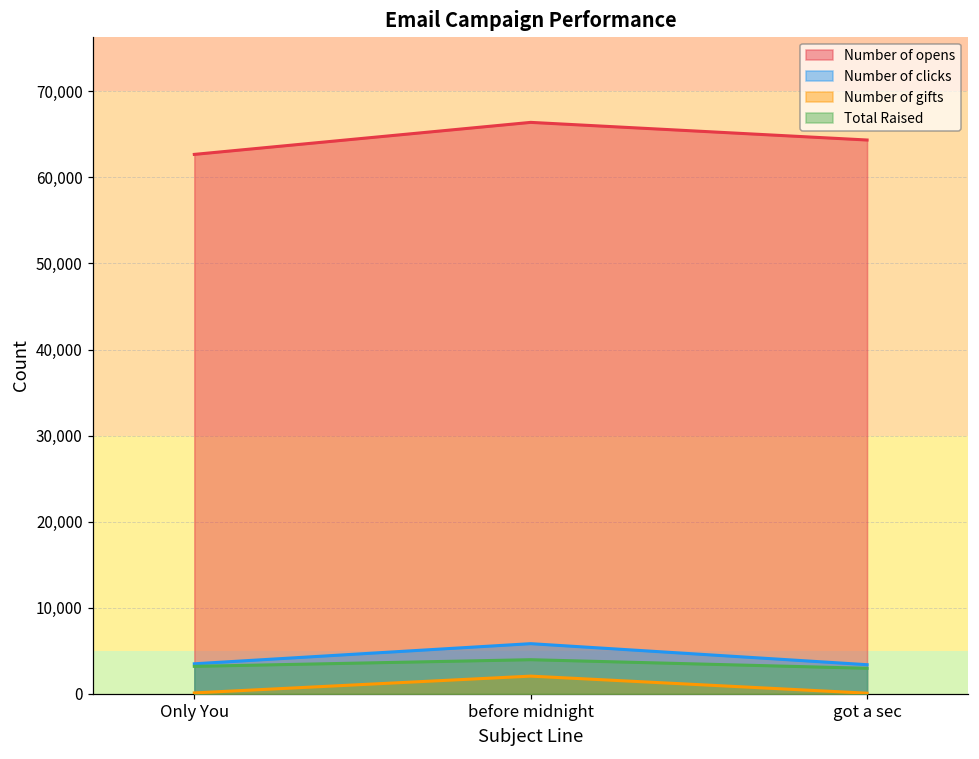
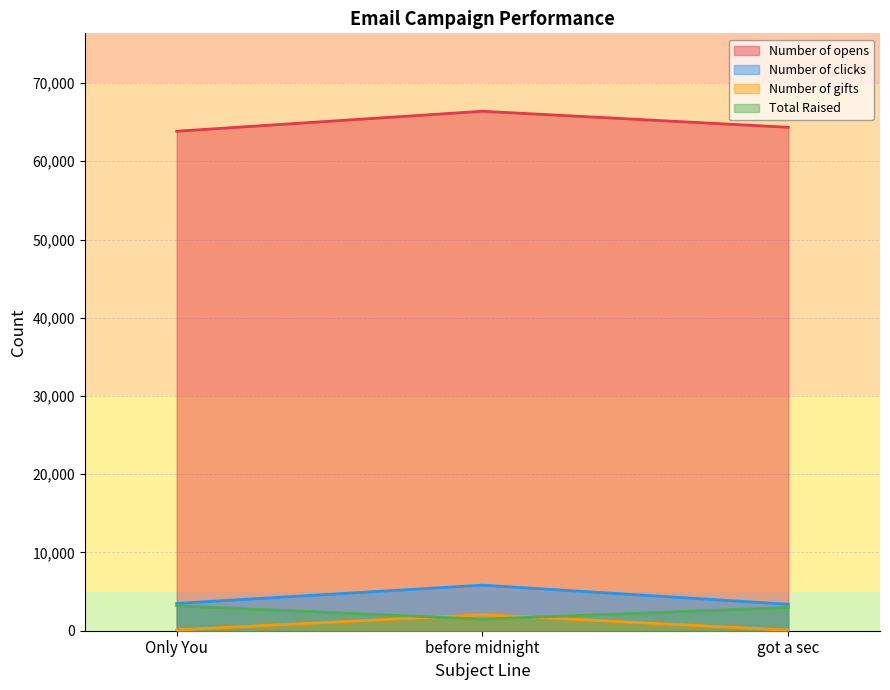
  {
    "Number of opens": {
-     "Only You": "63,000",
+     "Only You": "64,000",
      "before midnight": "66,000",
      "got a sec": "64,000"
    },
    "Number of clicks": {
      "before midnight": "6,000",
      "got a sec": "3,000"
    },
    "Number of gifts": {
      "Only You": "0",
      "before midnight": "2,000",
      "got a sec": "0"
    },
    "Total Raised": {
-     "before midnight": "4,000",
+     "before midnight": "1,000",
      "got a sec": "3,000"
    }
  }
